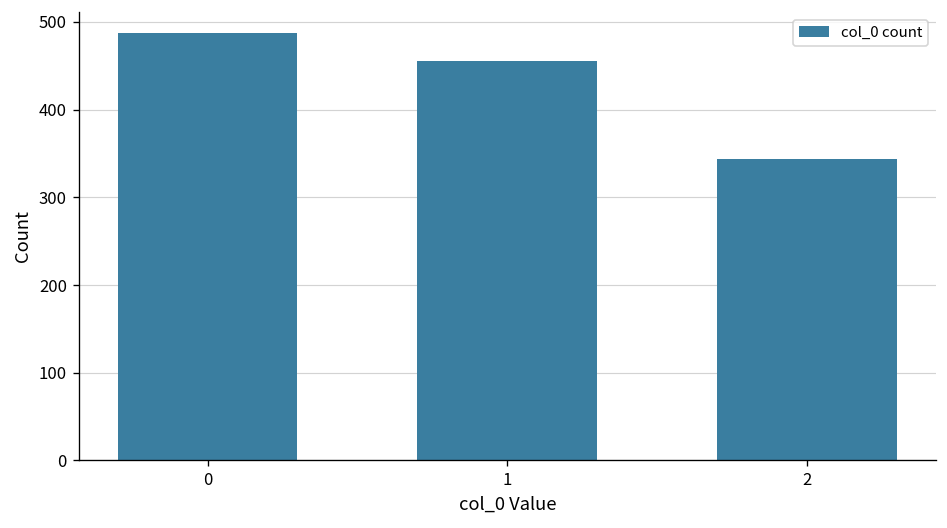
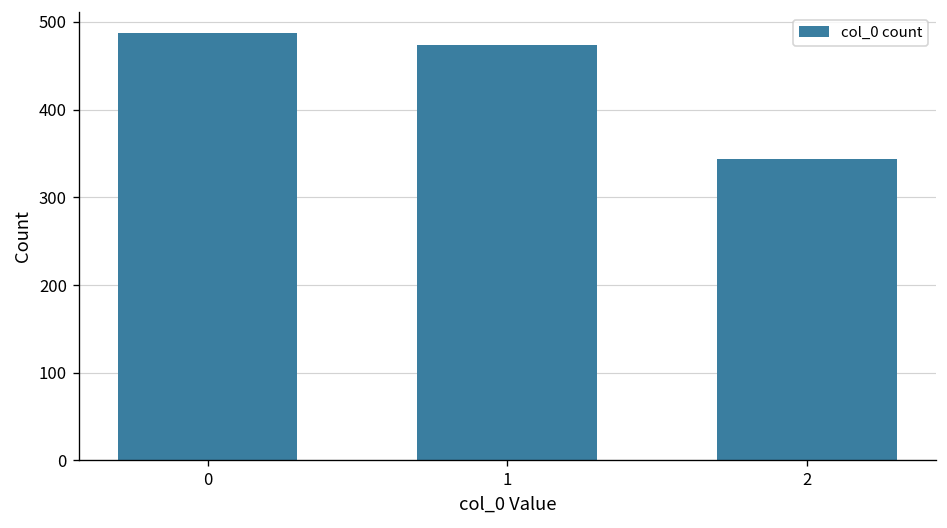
  {
    "0": 490,
-   "1": 460,
+   "1": 470,
    "2": 340
  }
